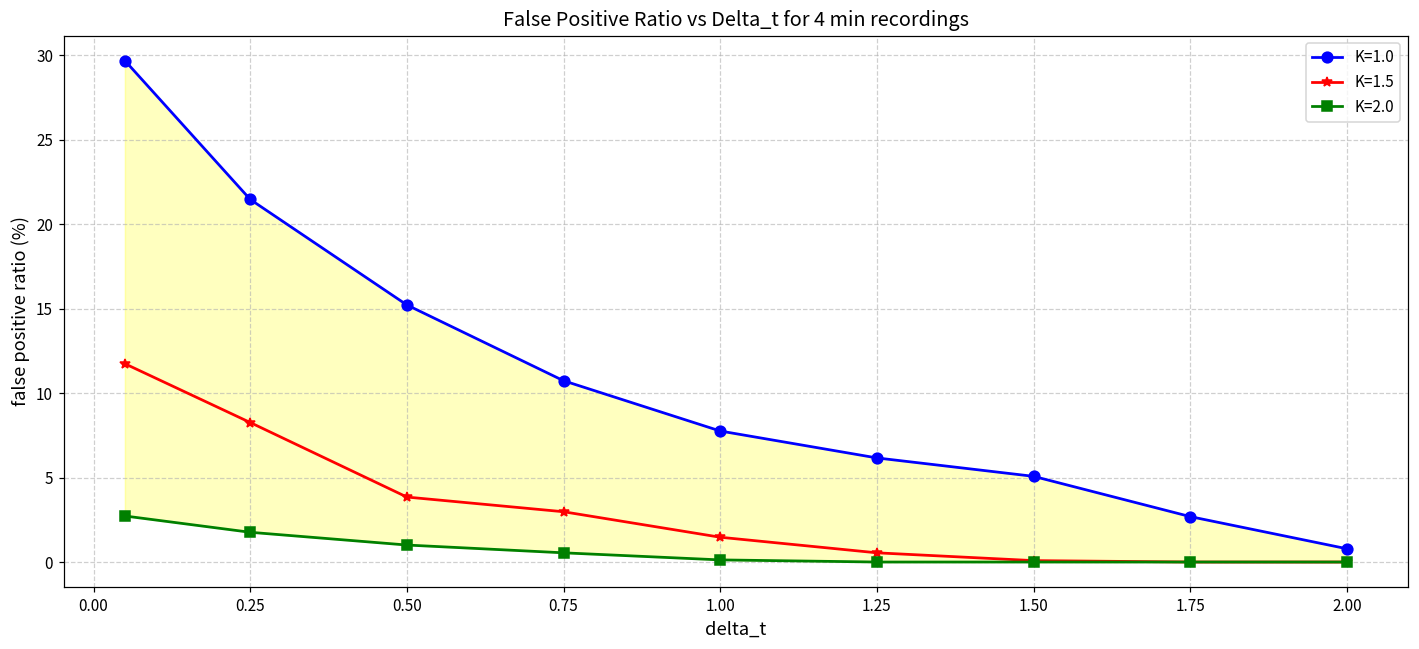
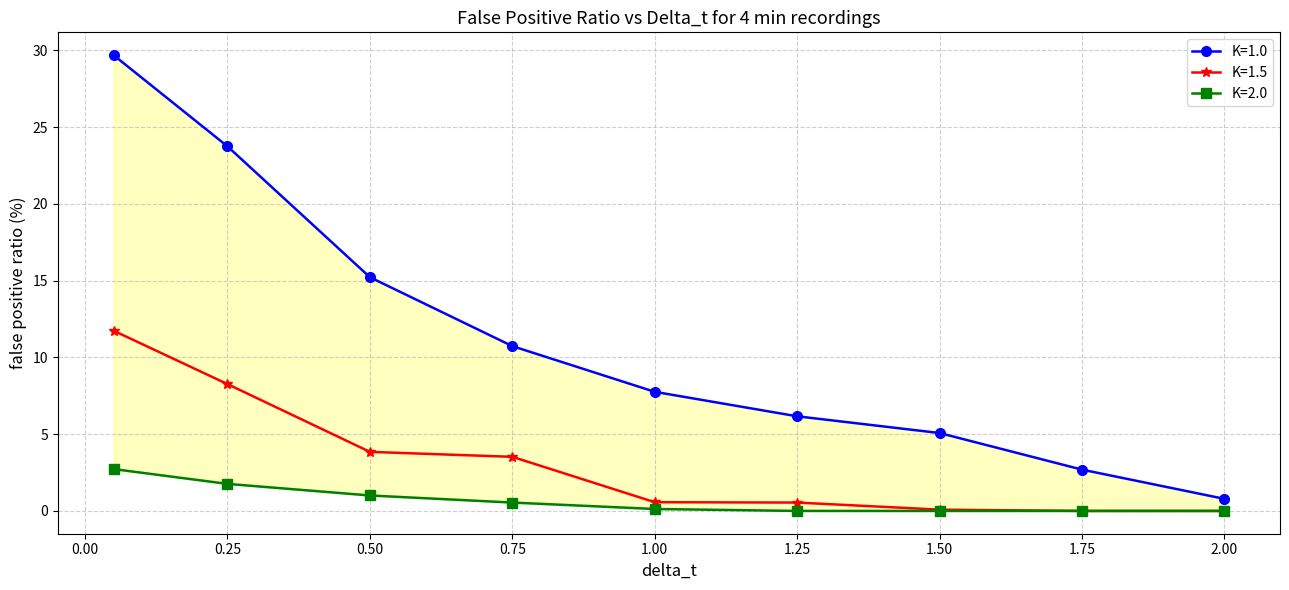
  {
    "K=1.0": {
-     "0.25": 21.5,
+     "0.25": 23.7,
      "0.50": 15.2,
      "0.75": 10.7,
      "1.00": 7.8,
      "1.25": 6.2,
      "1.50": 5.1,
      "1.75": 2.7,
      "2.00": 0.8
    },
    "K=1.5": {
      "0.25": 8.3,
      "0.50": 3.8,
-     "0.75": 3.0,
-     "1.00": 1.5,
+     "0.75": 3.5,
+     "1.00": 0.6,
      "1.25": 0.5
    },
    "K=2.0": {
      "0.25": 1.8,
      "0.50": 1.0,
      "0.75": 0.5,
      "1.00": 0.1,
      "1.25": 0.0
    }
  }
